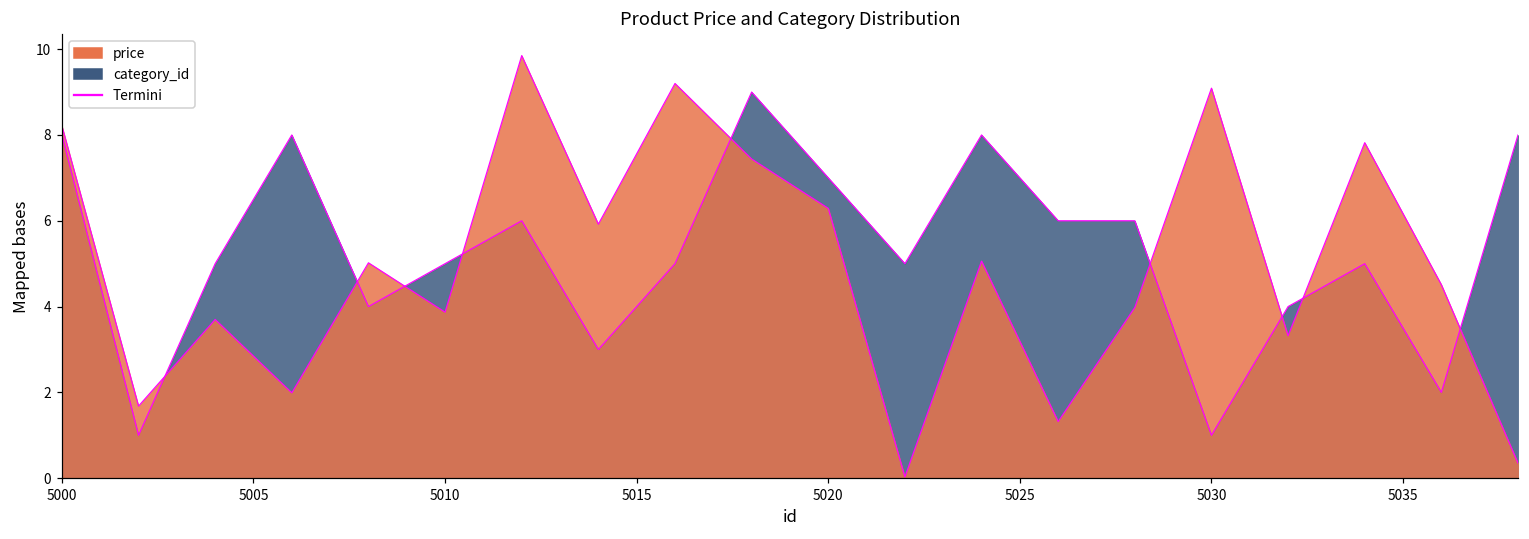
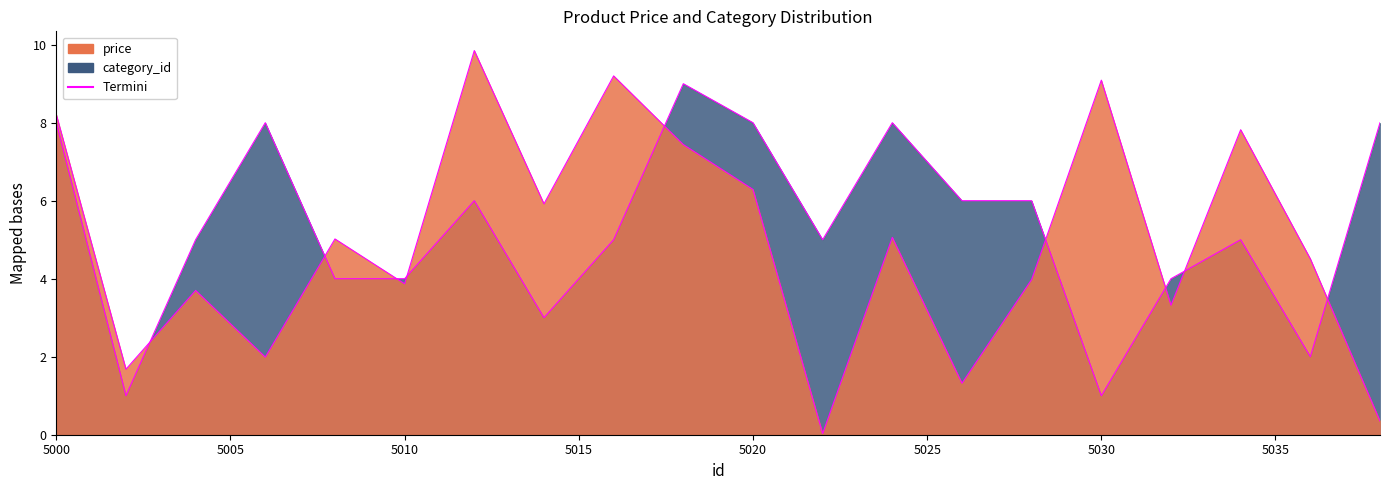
  {
    "category_id": {
      "5000": 8,
-     "5010": 5,
-     "5020": 7,
+     "5010": 4,
+     "5020": 8,
      "5030": 1
    },
    "price": {
      "5000": 8.2,
      "5010": 3.9,
      "5020": 6.3,
      "5030": 9.1
    }
  }
